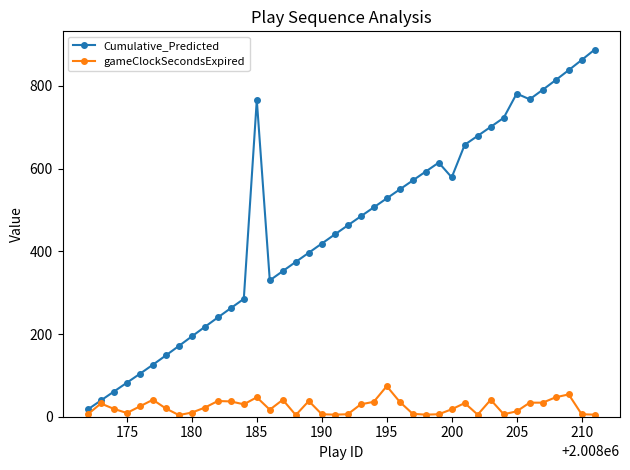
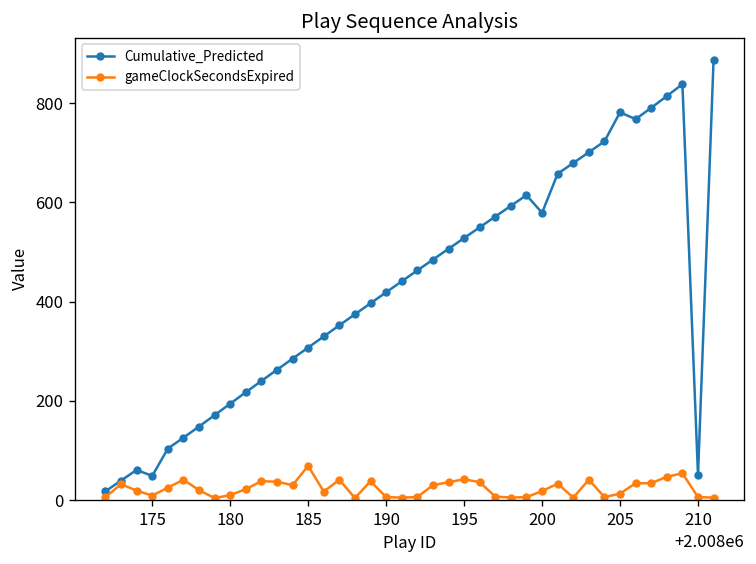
  {
    "Cumulative_Predicted": {
-     "175": 80,
+     "175": 50,
      "180": 190,
-     "185": 770,
+     "185": 310,
      "190": 420,
      "195": 530,
      "200": 580,
      "205": 780,
-     "210": 860
+     "210": 50
    },
    "gameClockSecondsExpired": {
      "175": 10,
      "180": 10,
-     "185": 50,
+     "185": 70,
      "190": 10,
-     "195": 70,
+     "195": 40,
      "200": 20,
      "205": 10,
      "210": 10
    }
  }
